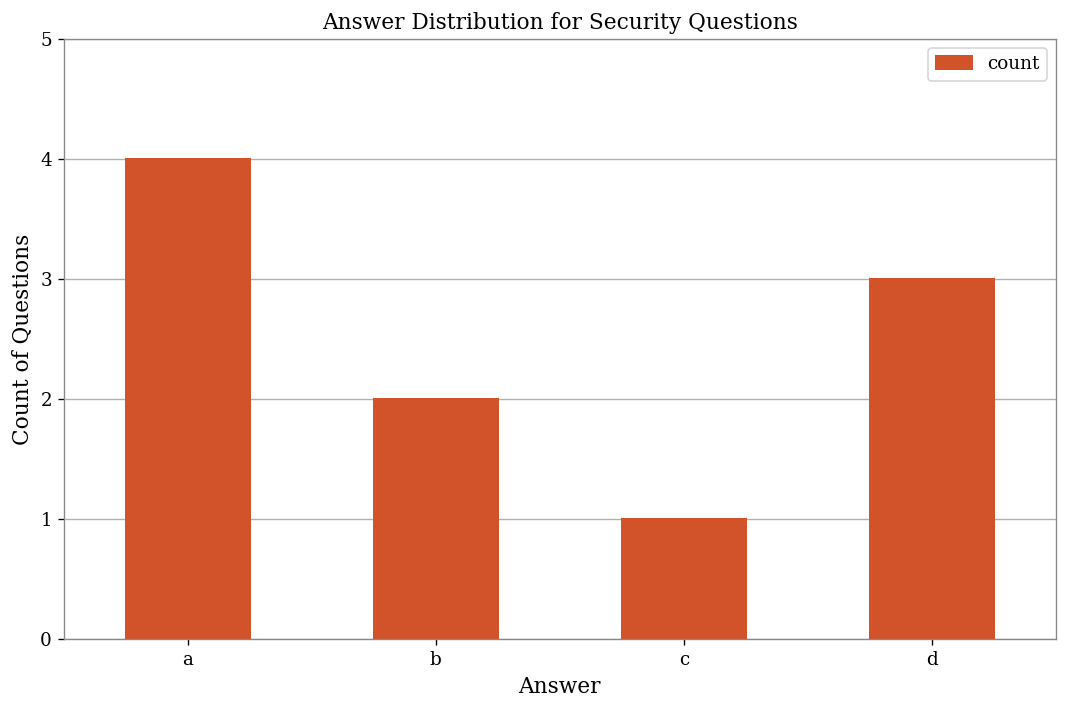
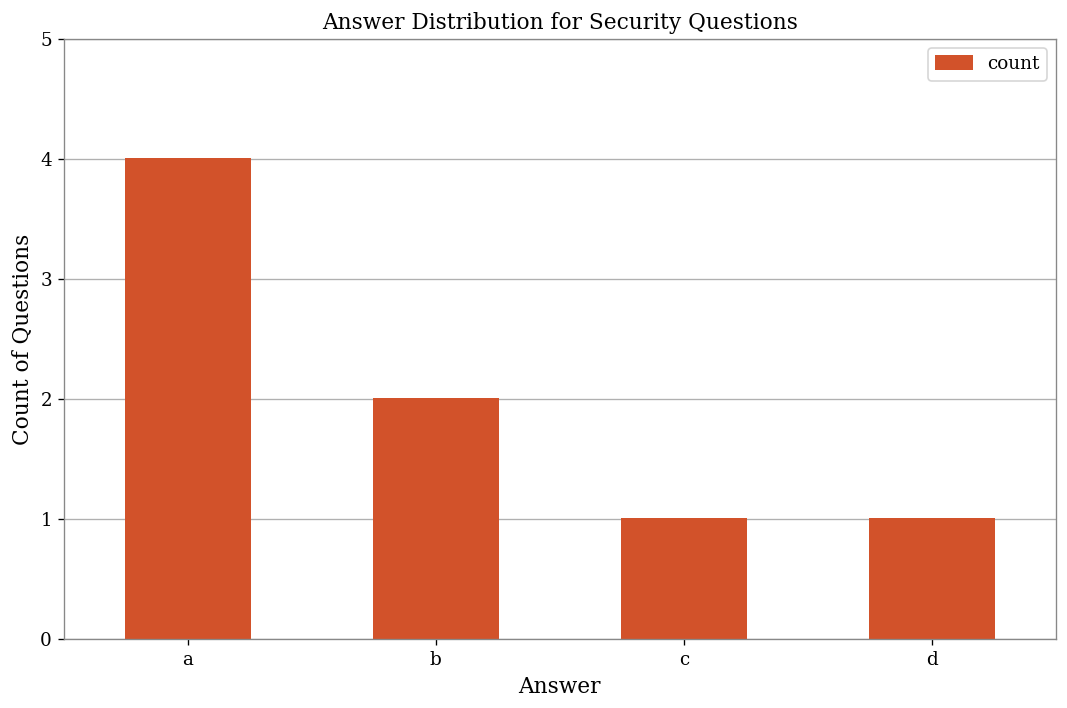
  {
    "a": 4,
    "b": 2,
    "c": 1,
-   "d": 3
+   "d": 1
  }
